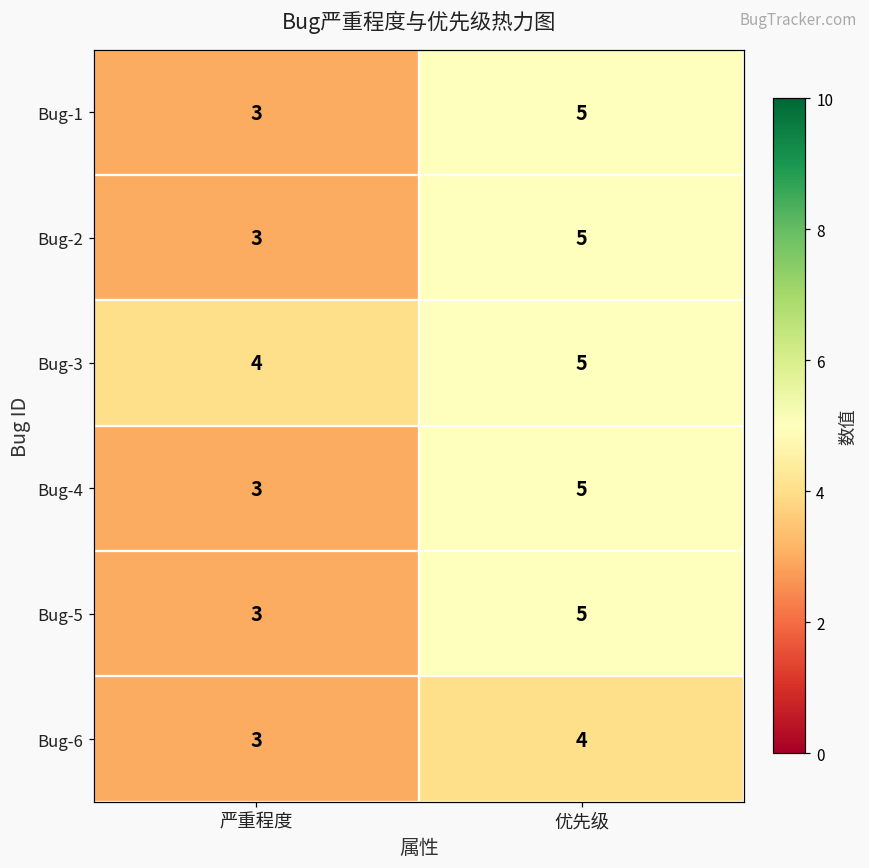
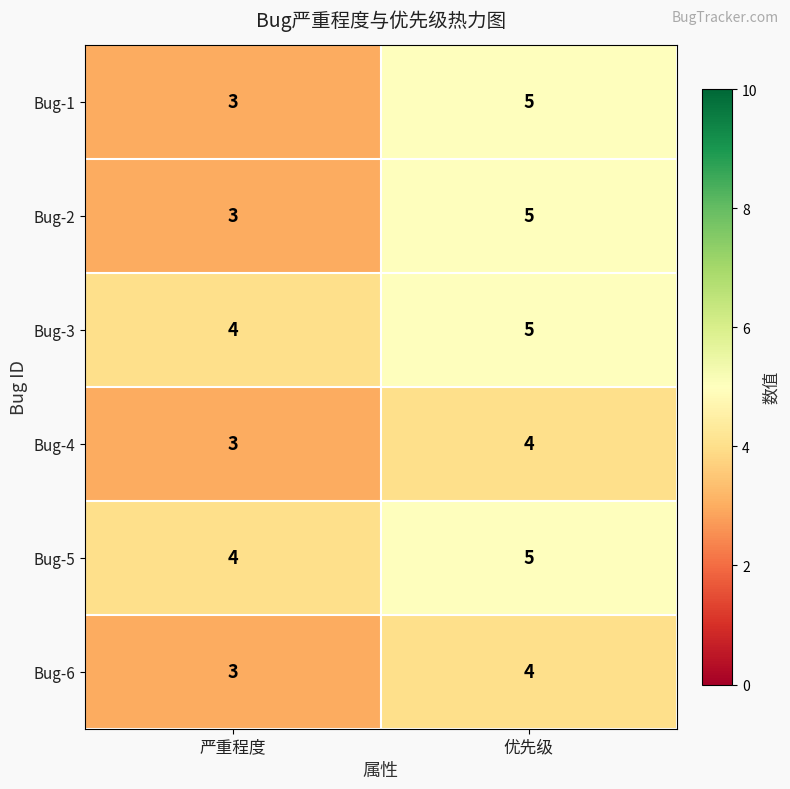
  {
    "Bug-1": {
      "严重程度": 3,
      "优先级": 5
    },
    "Bug-2": {
      "严重程度": 3,
      "优先级": 5
    },
    "Bug-3": {
      "严重程度": 4,
      "优先级": 5
    },
    "Bug-4": {
      "严重程度": 3,
-     "优先级": 5
+     "优先级": 4
    },
    "Bug-5": {
-     "严重程度": 3,
+     "严重程度": 4,
      "优先级": 5
    },
    "Bug-6": {
      "严重程度": 3,
      "优先级": 4
    }
  }
